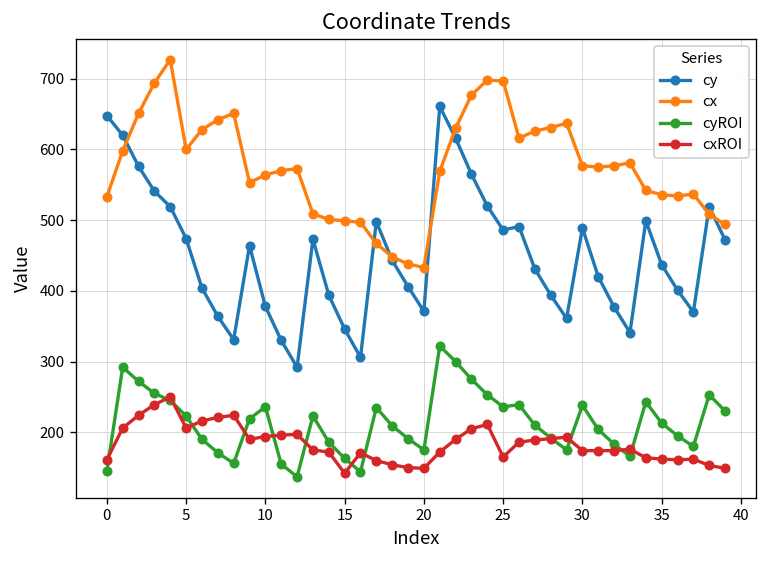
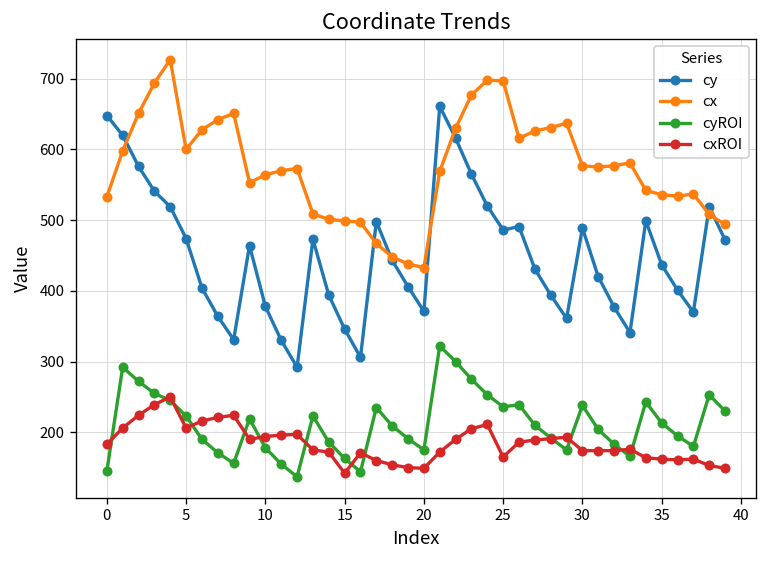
  {
    "cy": {
      "0": 650,
      "5": 470,
      "10": 380,
      "15": 350,
      "20": 370,
      "25": 490,
      "30": 490,
      "35": 440
    },
    "cx": {
      "0": 530,
      "5": 600,
      "10": 560,
      "15": 500,
      "20": 430,
      "25": 700,
      "30": 580,
      "35": 540
    },
    "cyROI": {
      "0": 150,
      "5": 220,
-     "10": 240,
+     "10": 180,
      "15": 160,
      "20": 180,
      "25": 240,
      "30": 240,
      "35": 210
    },
    "cxROI": {
-     "0": 160,
+     "0": 180,
      "5": 210,
      "10": 190,
      "15": 140,
      "20": 150,
      "25": 170,
      "30": 170,
      "35": 160
    }
  }
